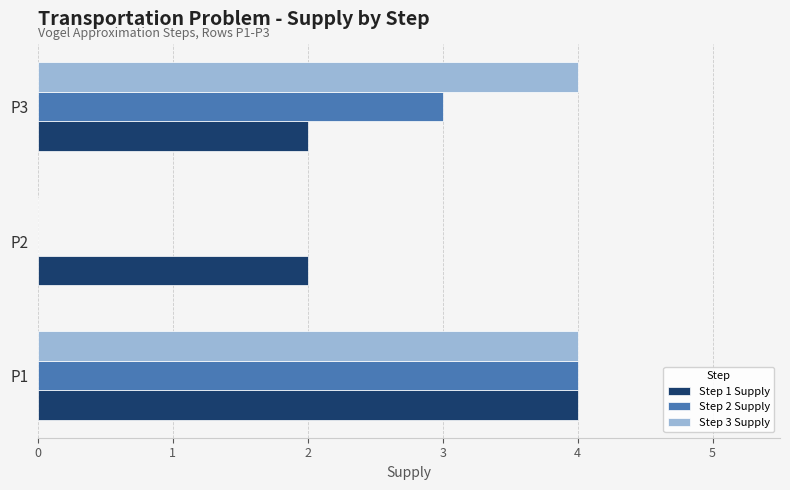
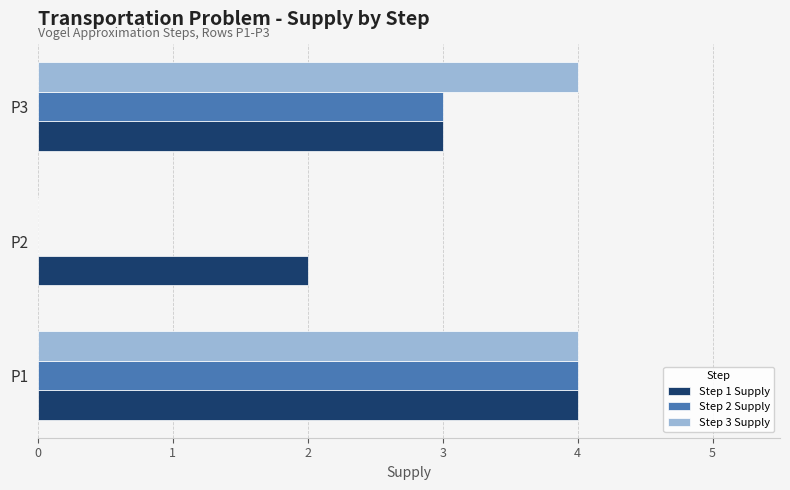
  {
    "Step 1 Supply": {
-     "P3": 2,
+     "P3": 3,
      "P2": 2,
      "P1": 4
    },
    "Step 2 Supply": {
      "P3": 3,
      "P2": 0,
      "P1": 4
    },
    "Step 3 Supply": {
      "P3": 4,
      "P2": 0,
      "P1": 4
    }
  }
